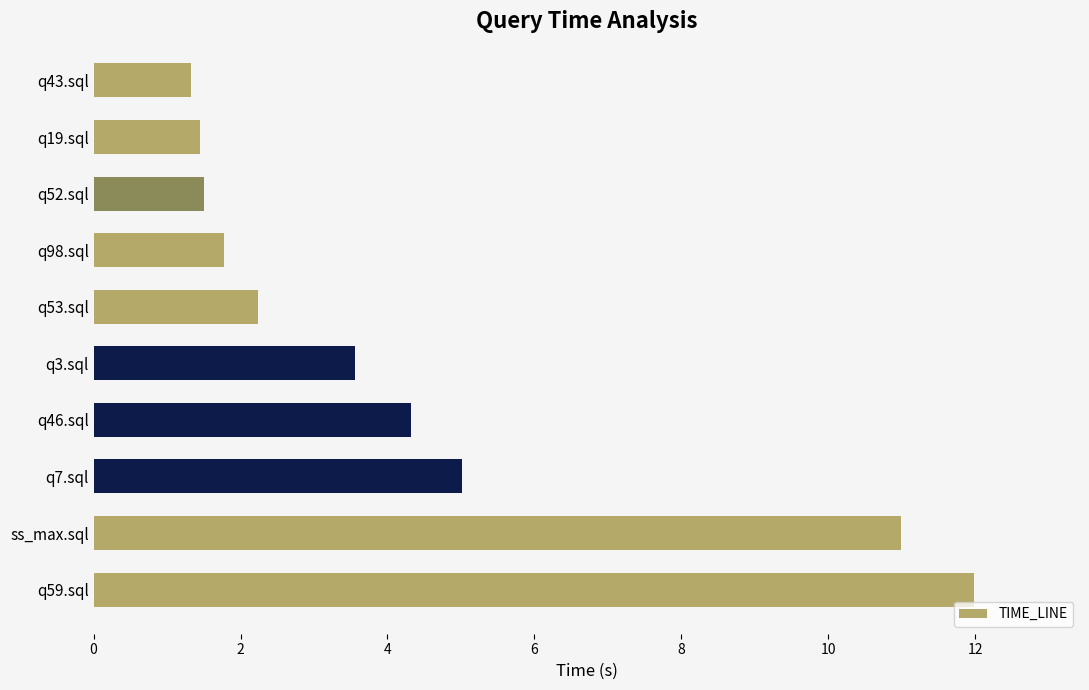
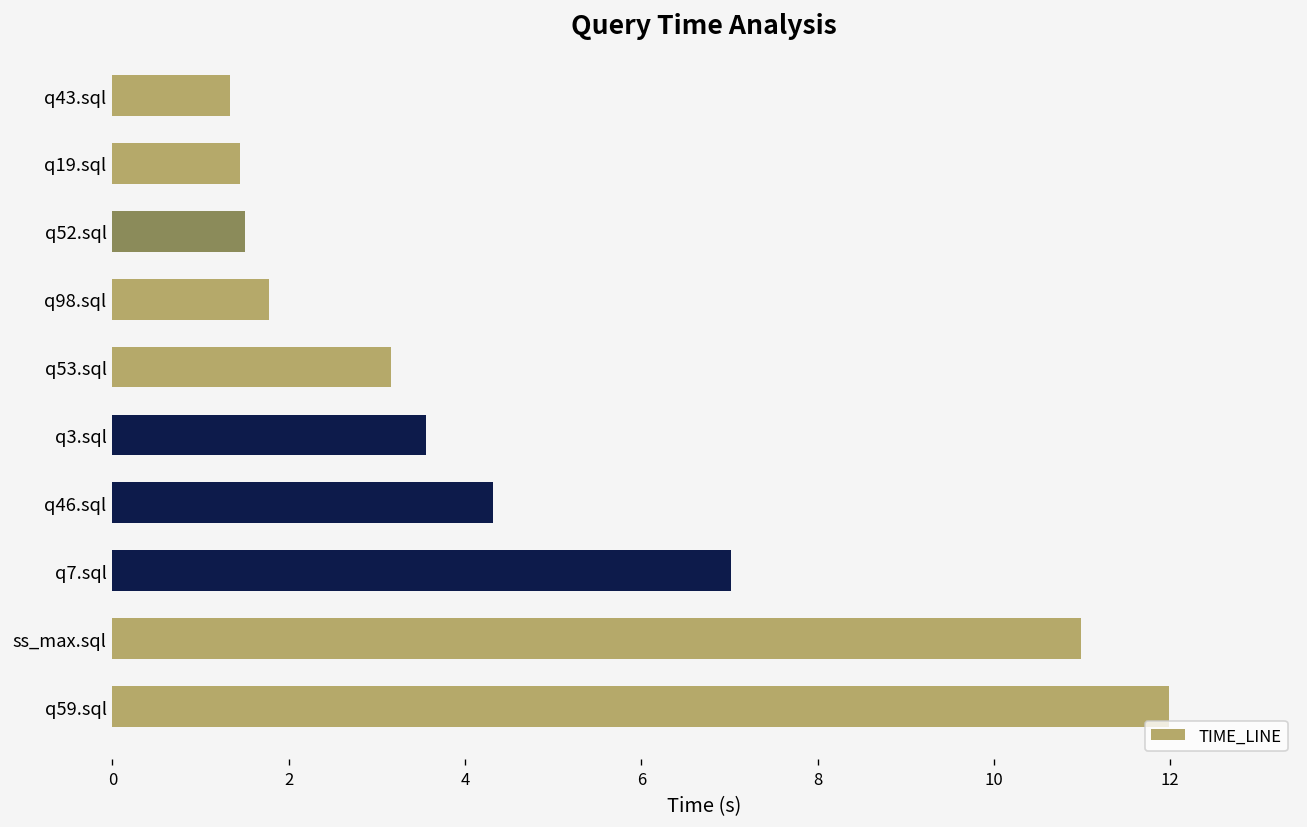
  {
    "q43.sql": 1.3,
    "q19.sql": 1.5,
    "q52.sql": 1.5,
    "q98.sql": 1.8,
-   "q53.sql": 2.2,
+   "q53.sql": 3.2,
    "q3.sql": 3.6,
    "q46.sql": 4.3,
-   "q7.sql": 5.0,
+   "q7.sql": 7.0,
    "ss_max.sql": 11.0,
    "q59.sql": 12.0
  }
